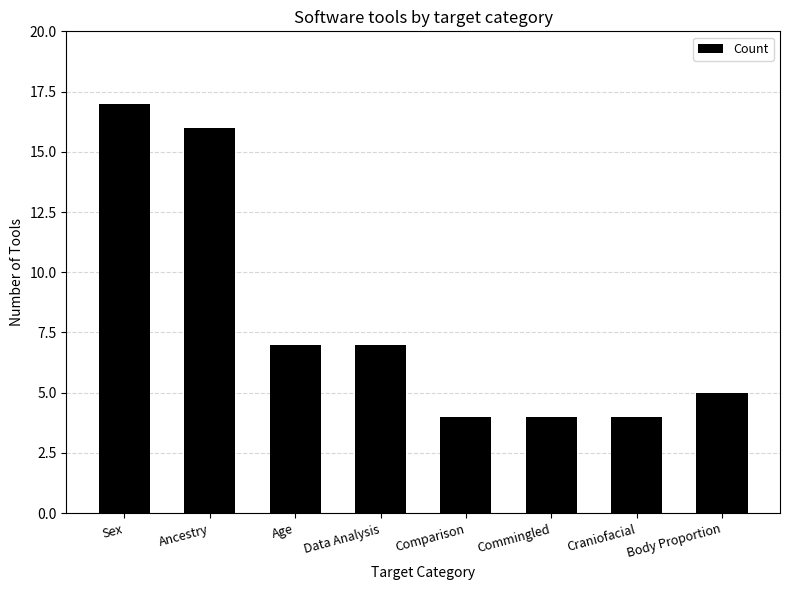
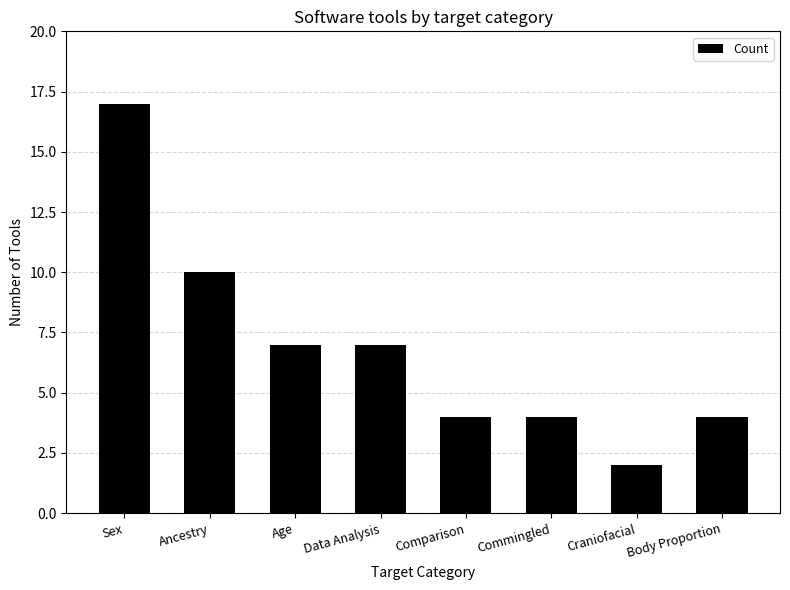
  {
    "Sex": 17,
-   "Ancestry": 16,
+   "Ancestry": 10,
    "Age": 7,
    "Data Analysis": 7,
    "Comparison": 4,
    "Commingled": 4,
-   "Craniofacial": 4,
-   "Body Proportion": 5
+   "Craniofacial": 2,
+   "Body Proportion": 4
  }
